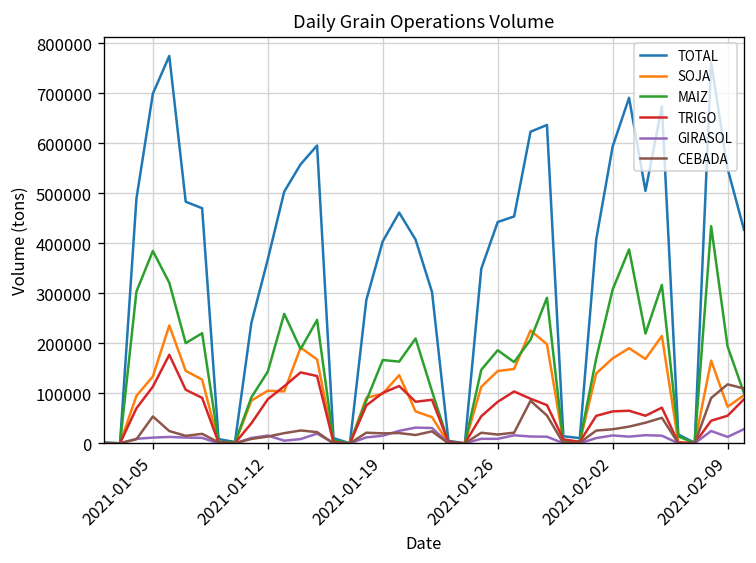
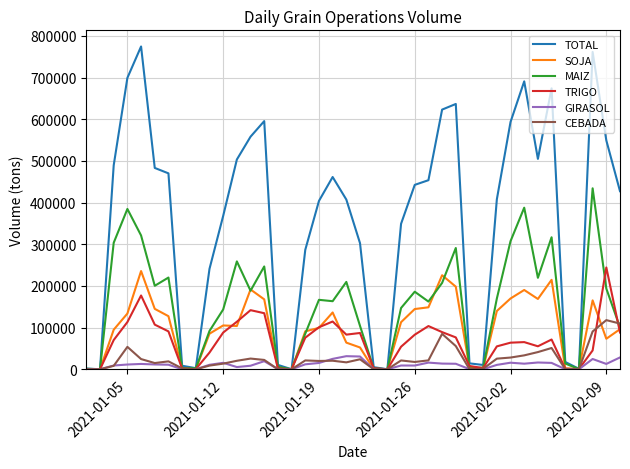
  {
    "TOTAL": {
      "2021-01-05": 700000,
      "2021-01-12": 370000,
      "2021-01-19": 400000,
      "2021-01-26": 440000,
      "2021-02-02": 590000,
      "2021-02-09": 550000
    },
    "SOJA": {
      "2021-01-05": 130000,
      "2021-01-12": 110000,
      "2021-01-26": 140000,
      "2021-02-02": 170000,
      "2021-02-09": 70000
    },
    "MAIZ": {
      "2021-01-05": 380000,
      "2021-01-12": 140000,
      "2021-01-19": 170000,
      "2021-01-26": 190000,
      "2021-02-02": 310000,
      "2021-02-09": 190000
    },
    "TRIGO": {
      "2021-01-05": 110000,
      "2021-01-12": 90000,
      "2021-01-26": 80000,
      "2021-02-02": 60000,
-     "2021-02-09": 60000
+     "2021-02-09": 240000
    },
    "GIRASOL": {
      "2021-01-05": 10000,
      "2021-01-26": 10000,
      "2021-02-02": 20000,
      "2021-02-09": 10000
    },
    "CEBADA": {
      "2021-01-05": 50000,
      "2021-01-26": 20000,
      "2021-02-02": 30000,
      "2021-02-09": 120000
    }
  }
